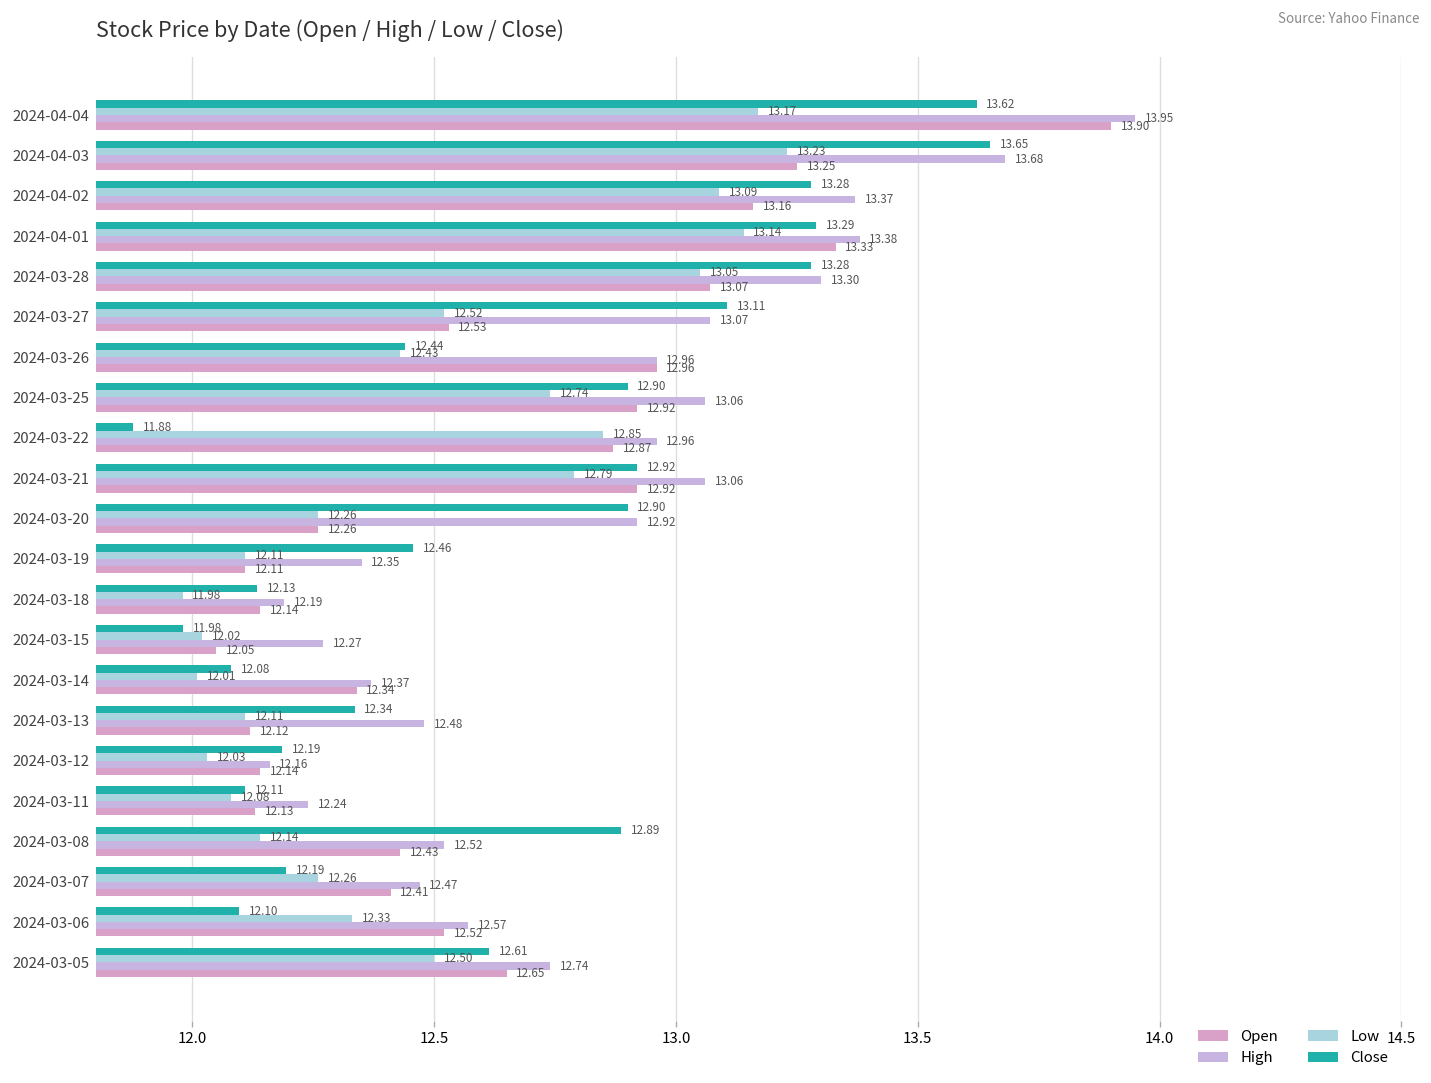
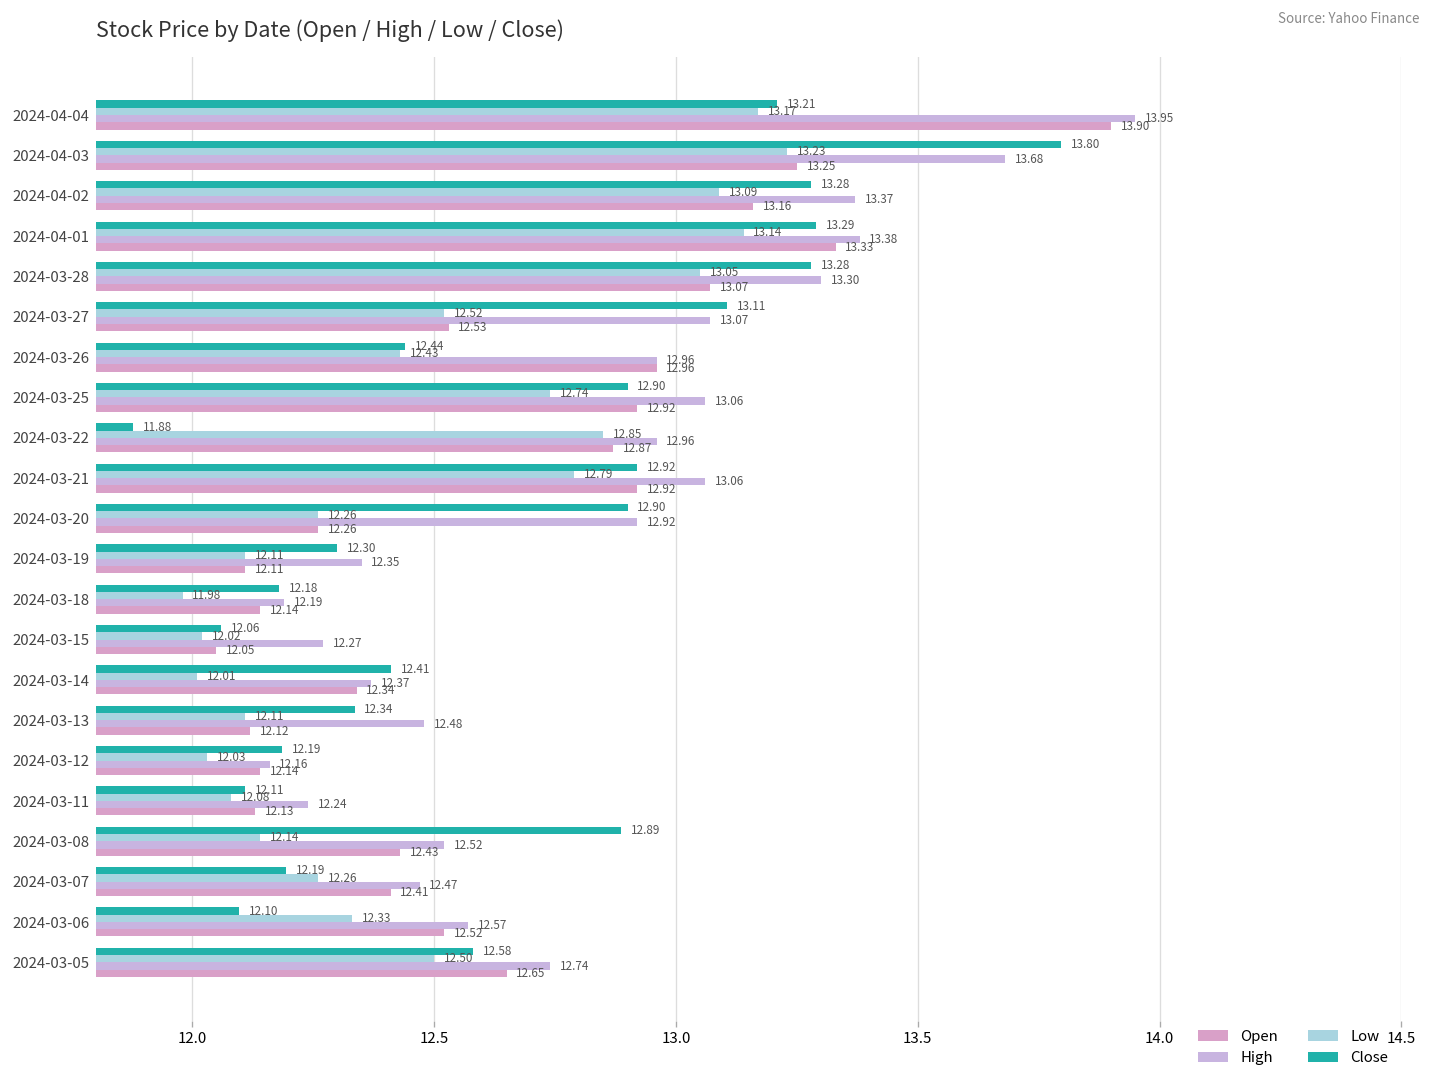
  {
    "Close": {
-     "2024-04-04": 13.62,
-     "2024-04-03": 13.65,
+     "2024-04-04": 13.21,
+     "2024-04-03": 13.80,
      "2024-04-02": 13.28,
      "2024-04-01": 13.29,
      "2024-03-28": 13.28,
      "2024-03-27": 13.11,
      "2024-03-25": 12.90,
      "2024-03-22": 11.88,
      "2024-03-21": 12.92,
      "2024-03-20": 12.90,
-     "2024-03-19": 12.46,
-     "2024-03-18": 12.13,
-     "2024-03-15": 11.98,
-     "2024-03-14": 12.08,
+     "2024-03-19": 12.30,
+     "2024-03-18": 12.18,
+     "2024-03-15": 12.06,
+     "2024-03-14": 12.41,
      "2024-03-13": 12.34,
      "2024-03-12": 12.19,
      "2024-03-08": 12.89,
      "2024-03-07": 12.19,
      "2024-03-06": 12.10,
-     "2024-03-05": 12.61
+     "2024-03-05": 12.58
    }
  }
